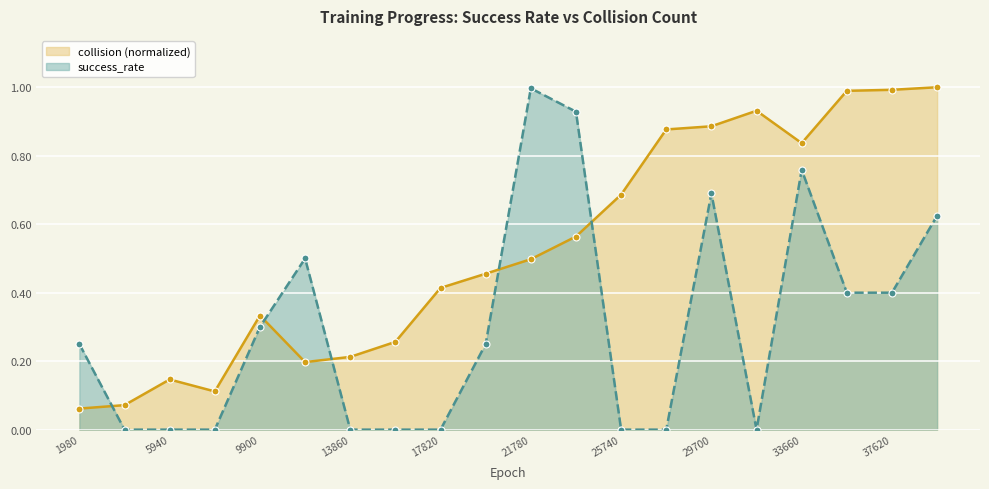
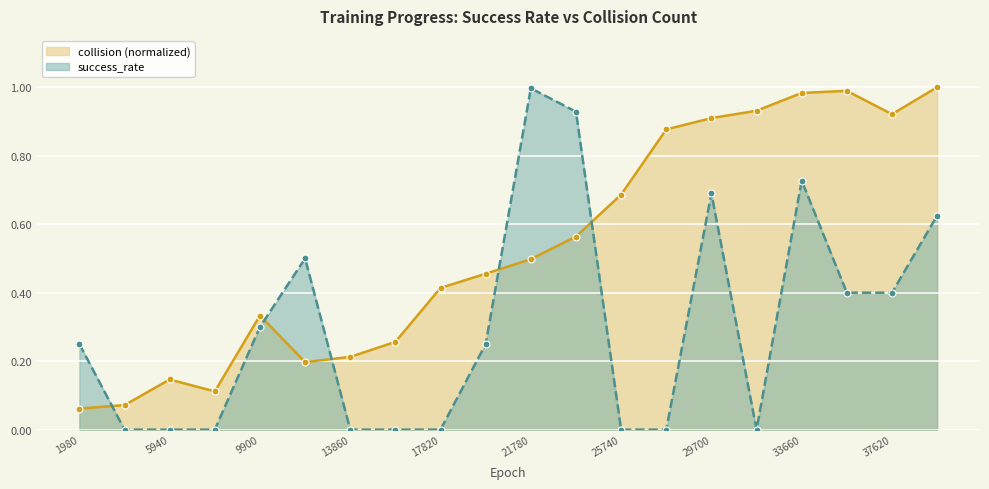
  {
    "collision (normalized)": {
      "1980": 0.06,
      "5940": 0.15,
      "9900": 0.33,
      "13860": 0.21,
      "17820": 0.41,
      "21780": 0.50,
      "25740": 0.69,
-     "29700": 0.89,
-     "33660": 0.84,
-     "37620": 0.99
+     "29700": 0.91,
+     "33660": 0.98,
+     "37620": 0.92
    },
    "success_rate": {
      "1980": 0.25,
      "5940": 0.00,
      "9900": 0.30,
      "13860": 0.00,
      "17820": 0.00,
      "21780": 1.00,
      "25740": 0.00,
      "29700": 0.69,
-     "33660": 0.76,
+     "33660": 0.73,
      "37620": 0.40
    }
  }
